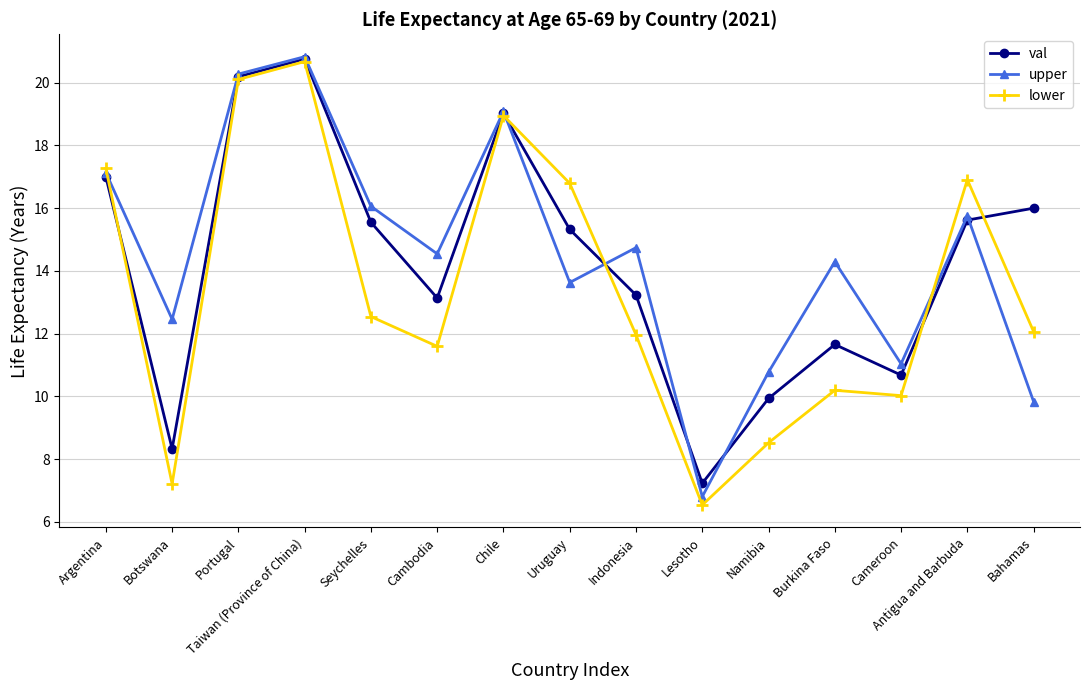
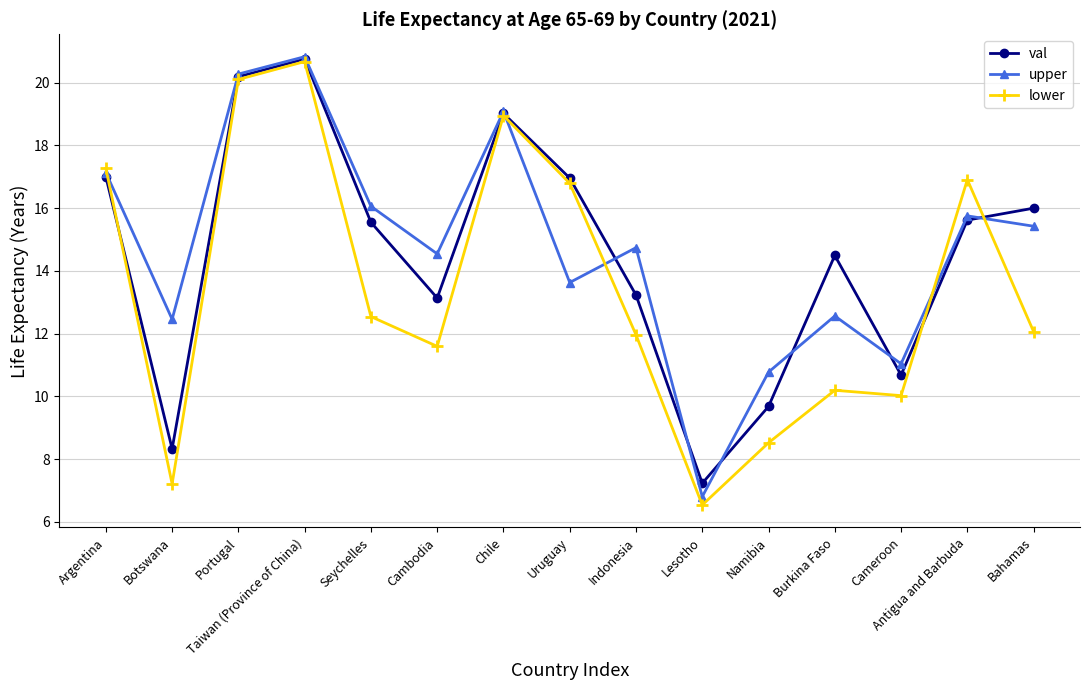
  {
    "val": {
      "Argentina": 17.0,
      "Botswana": 8.3,
      "Portugal": 20.2,
      "Seychelles": 15.5,
      "Cambodia": 13.1,
-     "Uruguay": 15.3,
+     "Uruguay": 17.0,
      "Indonesia": 13.2,
      "Lesotho": 7.2,
-     "Namibia": 9.9,
-     "Burkina Faso": 11.7,
+     "Namibia": 9.7,
+     "Burkina Faso": 14.5,
      "Cameroon": 10.7,
      "Antigua and Barbuda": 15.6,
      "Bahamas": 16.0
    },
    "upper": {
      "Argentina": 17.1,
      "Botswana": 12.5,
      "Portugal": 20.3,
      "Seychelles": 16.1,
      "Cambodia": 14.5,
      "Uruguay": 13.6,
      "Indonesia": 14.7,
      "Lesotho": 6.8,
      "Namibia": 10.8,
-     "Burkina Faso": 14.3,
+     "Burkina Faso": 12.6,
      "Cameroon": 11.0,
      "Antigua and Barbuda": 15.8,
-     "Bahamas": 9.8
+     "Bahamas": 15.4
    },
    "lower": {
      "Argentina": 17.3,
      "Botswana": 7.2,
      "Portugal": 20.1,
      "Seychelles": 12.5,
      "Cambodia": 11.6,
      "Uruguay": 16.8,
      "Indonesia": 12.0,
      "Lesotho": 6.5,
      "Namibia": 8.5,
      "Burkina Faso": 10.2,
      "Cameroon": 10.0,
      "Antigua and Barbuda": 16.9,
      "Bahamas": 12.1
    }
  }
